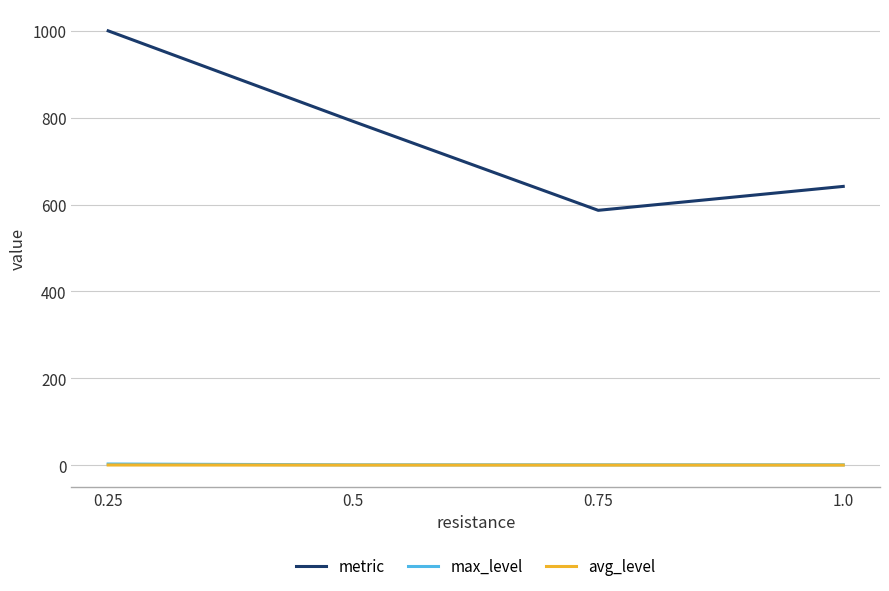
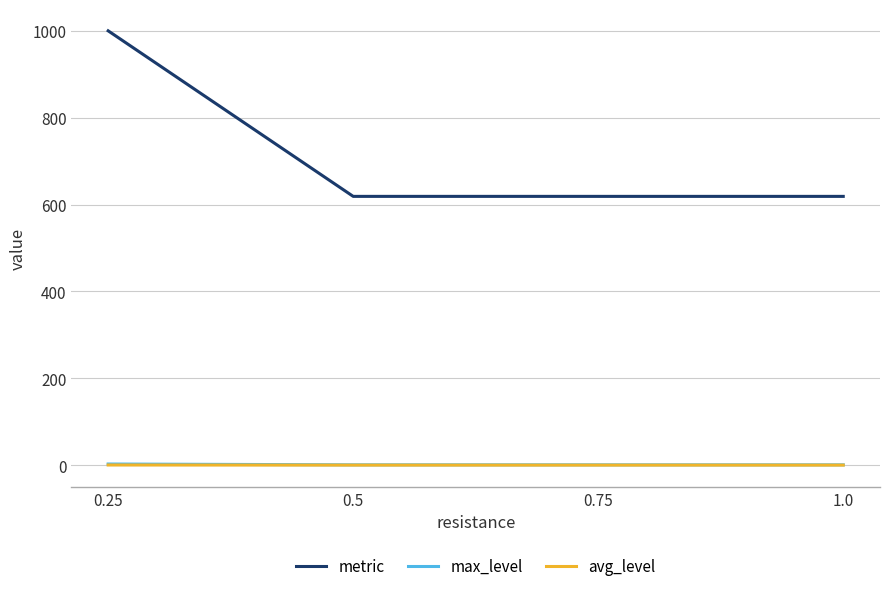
  {
    "metric": {
      "0.25": 1000,
-     "0.5": 790,
-     "0.75": 590,
-     "1.0": 640
+     "0.5": 620,
+     "0.75": 620,
+     "1.0": 620
    }
  }
